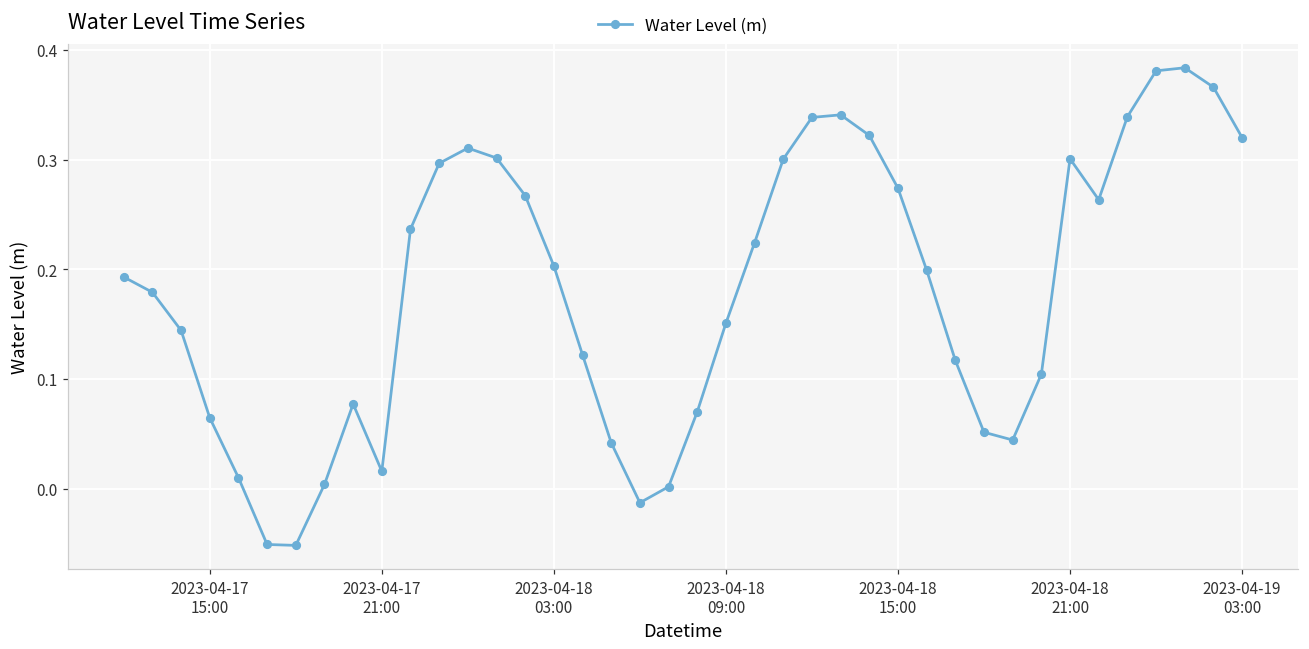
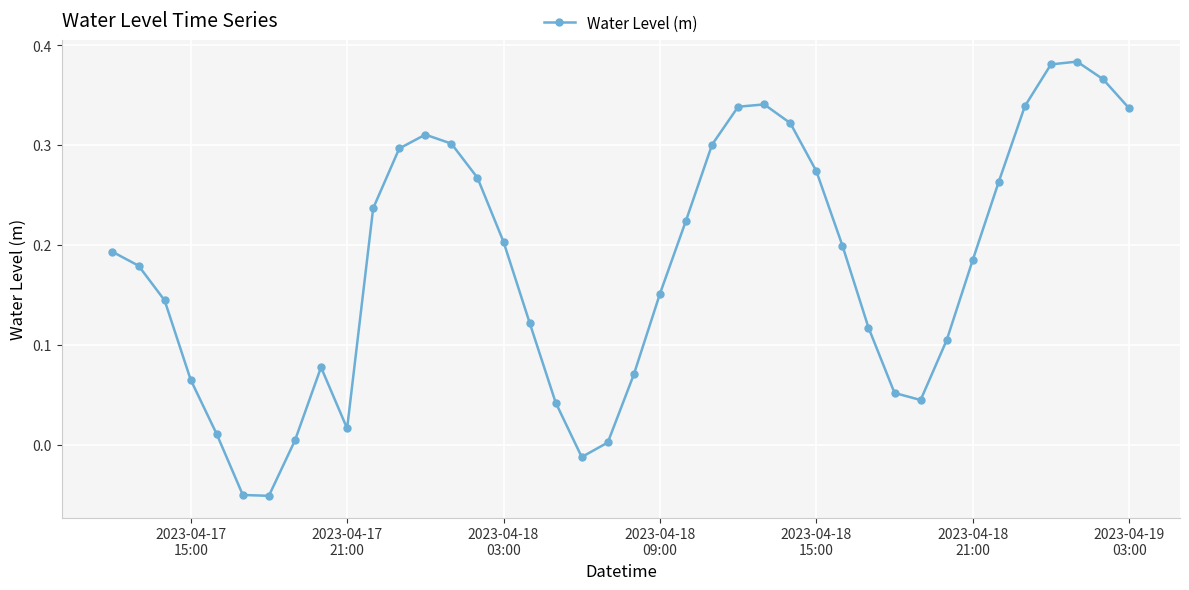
  {
    "2023-04-17 15:00": 0.06,
    "2023-04-17 21:00": 0.02,
    "2023-04-18 03:00": 0.20,
    "2023-04-18 09:00": 0.15,
    "2023-04-18 15:00": 0.27,
-   "2023-04-18 21:00": 0.30,
-   "2023-04-19 03:00": 0.32
+   "2023-04-18 21:00": 0.18,
+   "2023-04-19 03:00": 0.34
  }
